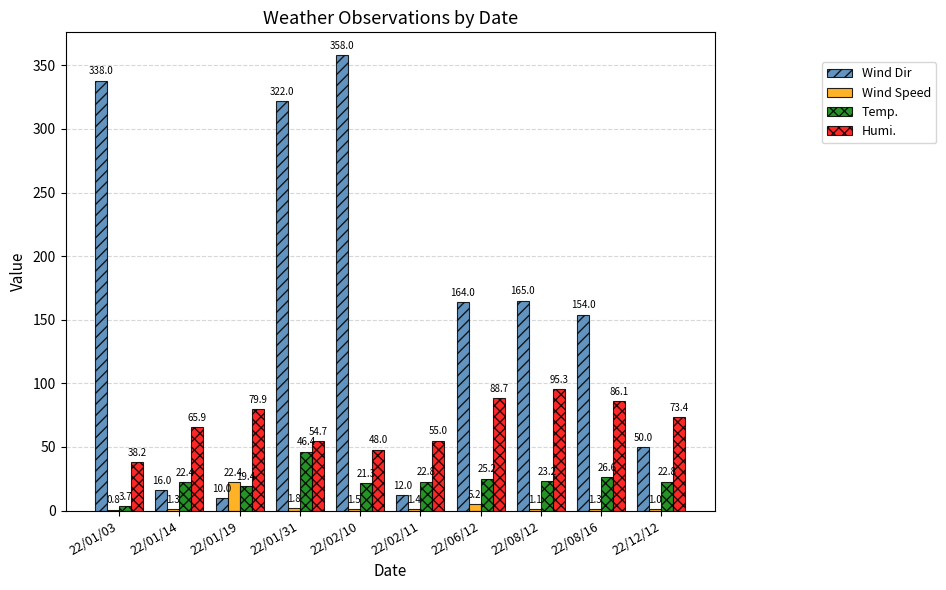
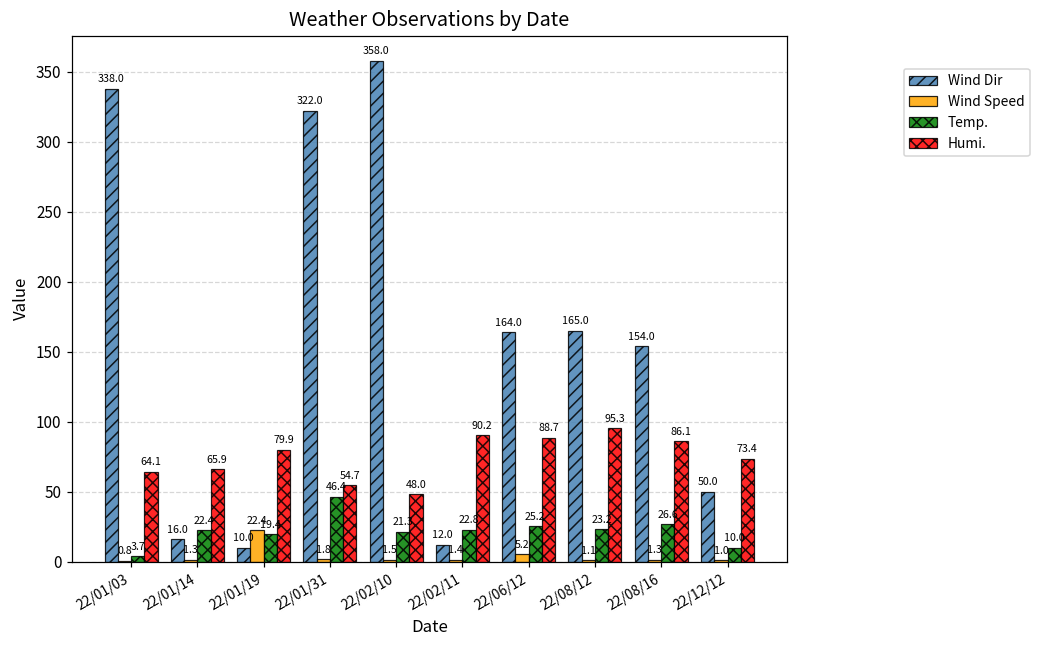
  {
    "Wind Dir": {
      "22/01/03": 338.0,
      "22/01/14": 16.0,
      "22/01/19": 10.0,
      "22/01/31": 322.0,
      "22/02/10": 358.0,
      "22/02/11": 12.0,
      "22/06/12": 164.0,
      "22/08/12": 165.0,
      "22/08/16": 154.0,
      "22/12/12": 50.0
    },
    "Wind Speed": {
      "22/01/03": 0.8,
      "22/01/14": 1.3,
      "22/01/31": 1.8,
      "22/02/10": 1.5,
      "22/02/11": 1.4,
      "22/06/12": 5.2,
      "22/08/12": 1.1,
      "22/08/16": 1.3,
      "22/12/12": 1.0
    },
    "Temp.": {
      "22/01/03": 3.7,
      "22/01/14": 22.4,
      "22/01/31": 46.4,
      "22/02/10": 21.3,
      "22/02/11": 22.8,
      "22/06/12": 25.2,
      "22/08/12": 23.2,
      "22/08/16": 26.6,
-     "22/12/12": 22.8
+     "22/12/12": 10.0
    },
    "Humi.": {
-     "22/01/03": 38.2,
+     "22/01/03": 64.1,
      "22/01/14": 65.9,
      "22/01/19": 79.9,
      "22/01/31": 54.7,
      "22/02/10": 48.0,
-     "22/02/11": 55.0,
+     "22/02/11": 90.2,
      "22/06/12": 88.7,
      "22/08/12": 95.3,
      "22/08/16": 86.1,
      "22/12/12": 73.4
    }
  }
